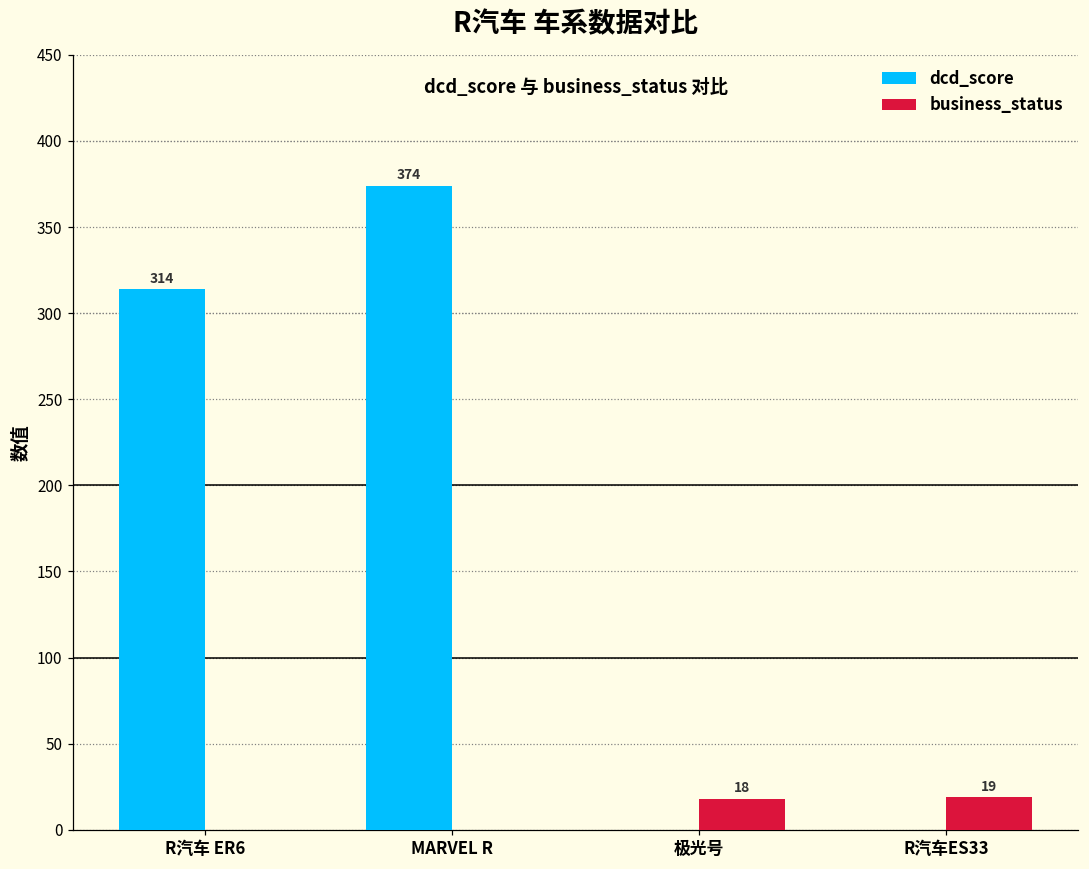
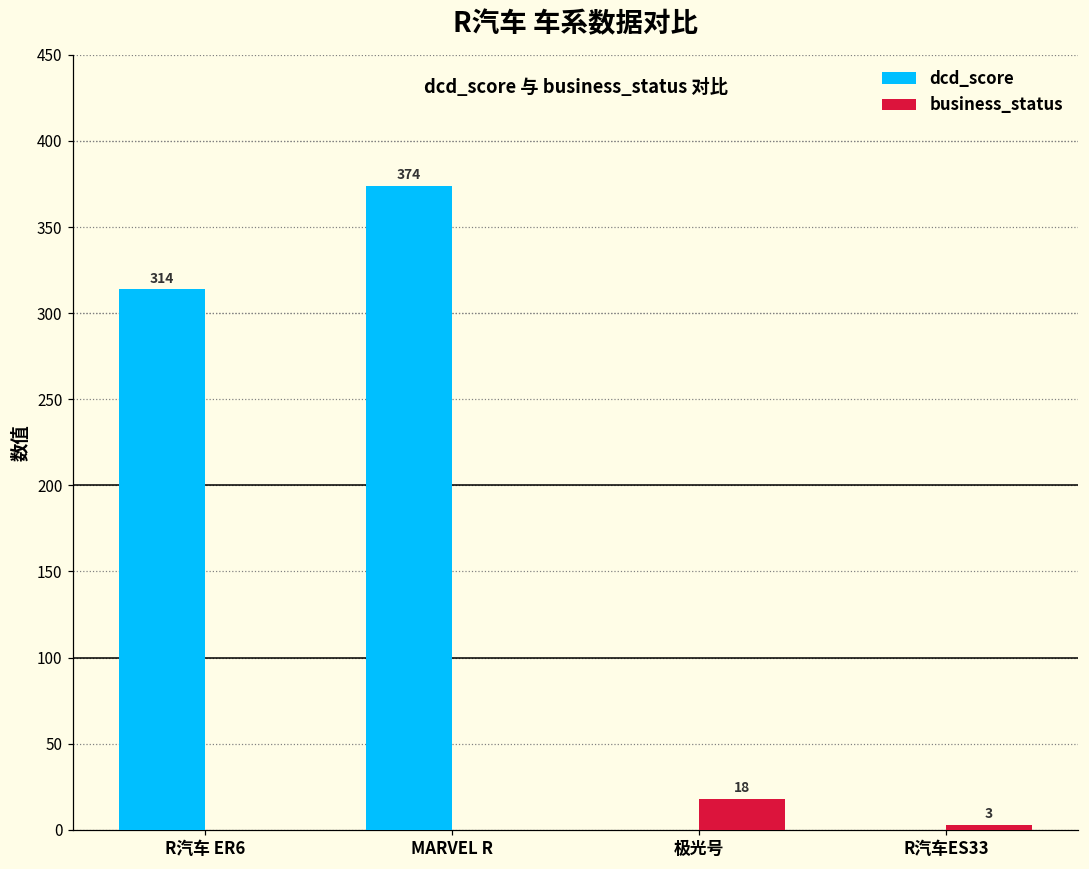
  {
    "dcd_score": {
      "R汽车 ER6": 314,
      "MARVEL R": 374
    },
    "business_status": {
      "极光号": 18,
-     "R汽车ES33": 19
+     "R汽车ES33": 3
    }
  }
